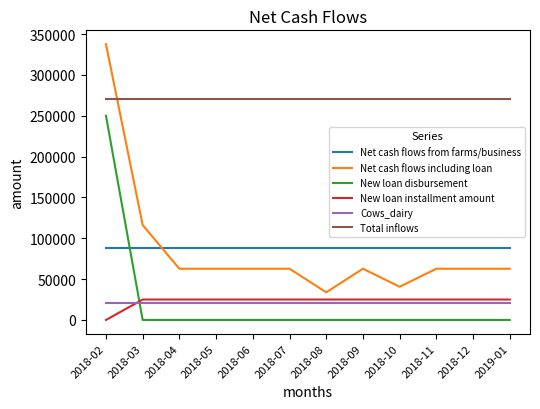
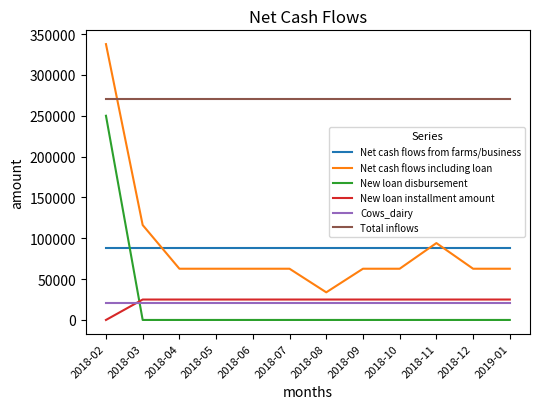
  {
    "Net cash flows from farms/business": {
      "2018-02": 90000,
      "2018-03": 90000,
      "2018-04": 90000,
      "2018-05": 90000,
      "2018-06": 90000,
      "2018-07": 90000,
      "2018-08": 90000,
      "2018-09": 90000,
      "2018-10": 90000,
      "2018-11": 90000,
      "2018-12": 90000,
      "2019-01": 90000
    },
    "Net cash flows including loan": {
      "2018-02": 340000,
      "2018-03": 120000,
      "2018-04": 60000,
      "2018-05": 60000,
      "2018-06": 60000,
      "2018-07": 60000,
      "2018-08": 30000,
      "2018-09": 60000,
-     "2018-10": 40000,
-     "2018-11": 60000,
+     "2018-10": 60000,
+     "2018-11": 90000,
      "2018-12": 60000,
      "2019-01": 60000
    },
    "New loan disbursement": {
      "2018-02": 250000,
      "2018-03": 0,
      "2018-04": 0,
      "2018-05": 0,
      "2018-06": 0,
      "2018-07": 0,
      "2018-08": 0,
      "2018-09": 0,
      "2018-10": 0,
      "2018-11": 0,
      "2018-12": 0,
      "2019-01": 0
    },
    "New loan installment amount": {
      "2018-02": 0,
      "2018-03": 30000,
      "2018-04": 30000,
      "2018-05": 30000,
      "2018-06": 30000,
      "2018-07": 30000,
      "2018-08": 30000,
      "2018-09": 30000,
      "2018-10": 30000,
      "2018-11": 30000,
      "2018-12": 30000,
      "2019-01": 30000
    },
    "Cows_dairy": {
      "2018-02": 20000,
      "2018-03": 20000,
      "2018-04": 20000,
      "2018-05": 20000,
      "2018-06": 20000,
      "2018-07": 20000,
      "2018-08": 20000,
      "2018-09": 20000,
      "2018-10": 20000,
      "2018-11": 20000,
      "2018-12": 20000,
      "2019-01": 20000
    },
    "Total inflows": {
      "2018-02": 270000,
      "2018-03": 270000,
      "2018-04": 270000,
      "2018-05": 270000,
      "2018-06": 270000,
      "2018-07": 270000,
      "2018-08": 270000,
      "2018-09": 270000,
      "2018-10": 270000,
      "2018-11": 270000,
      "2018-12": 270000,
      "2019-01": 270000
    }
  }
